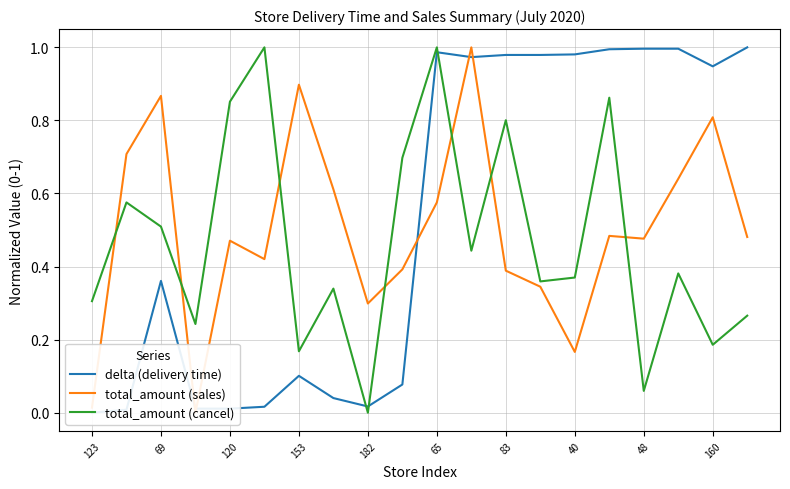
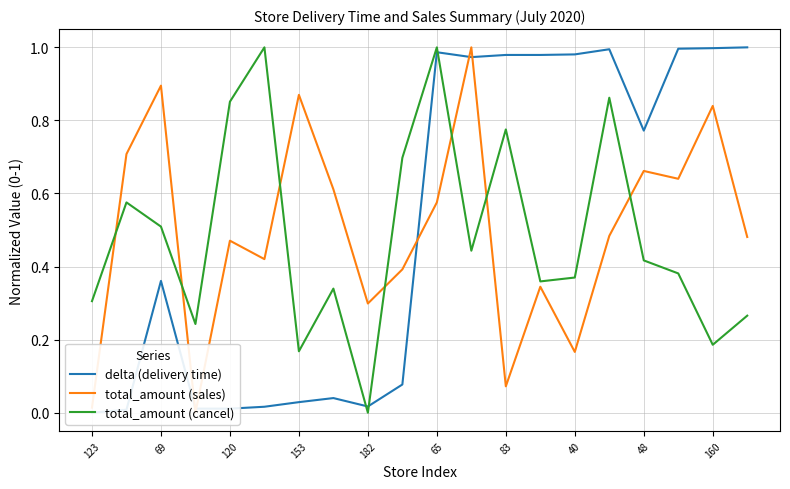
  {
    "delta (delivery time)": {
      "69": 0.36,
-     "153": 0.10,
+     "153": 0.03,
      "182": 0.02,
      "65": 0.99,
      "83": 0.98,
      "40": 0.98,
-     "48": 1.00,
-     "160": 0.95
+     "48": 0.77,
+     "160": 1.00
    },
    "total_amount (sales)": {
-     "69": 0.87,
+     "69": 0.90,
      "120": 0.47,
-     "153": 0.90,
+     "153": 0.87,
      "182": 0.30,
      "65": 0.58,
-     "83": 0.39,
+     "83": 0.07,
      "40": 0.17,
-     "48": 0.48,
-     "160": 0.81
+     "48": 0.66,
+     "160": 0.84
    },
    "total_amount (cancel)": {
      "123": 0.31,
      "69": 0.51,
      "120": 0.85,
      "153": 0.17,
      "182": 0.00,
      "65": 1.00,
-     "83": 0.80,
+     "83": 0.78,
      "40": 0.37,
-     "48": 0.06,
+     "48": 0.42,
      "160": 0.19
    }
  }
